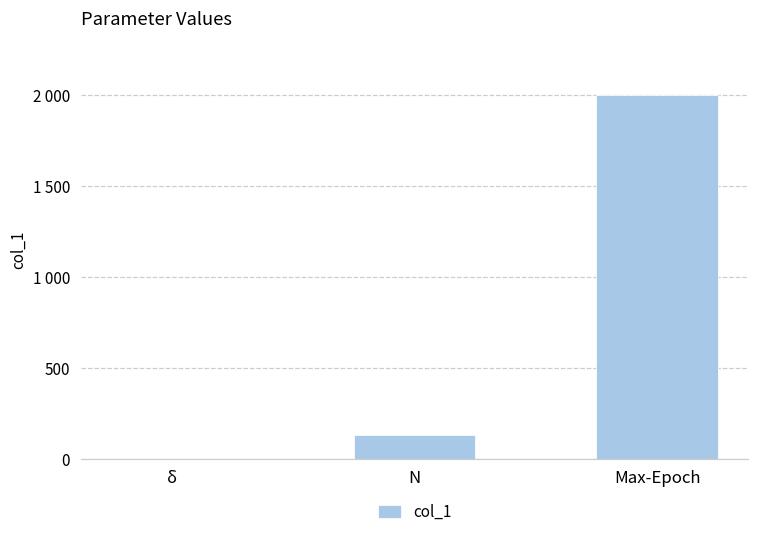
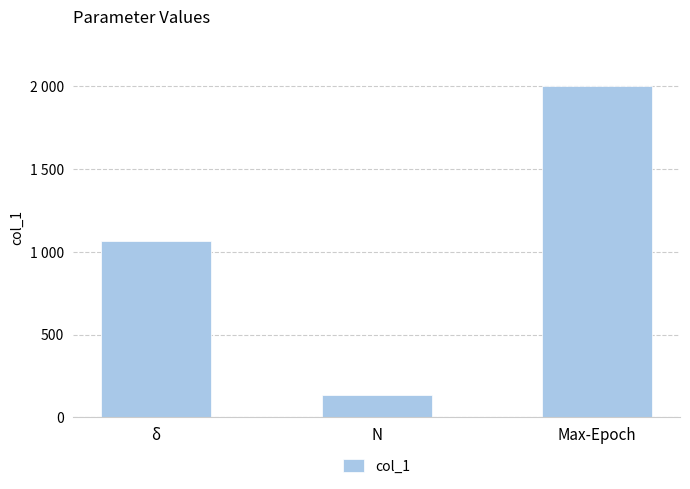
  {
-   "δ": 0,
+   "δ": 1060,
    "N": 130,
    "Max-Epoch": 2000
  }
